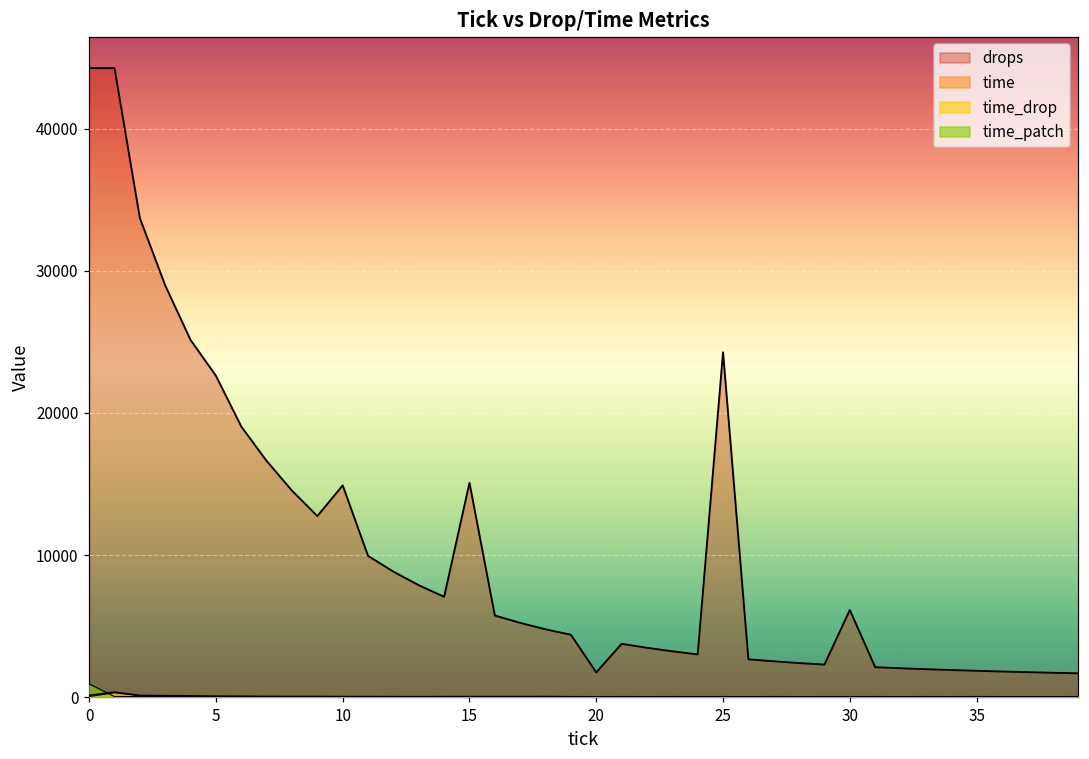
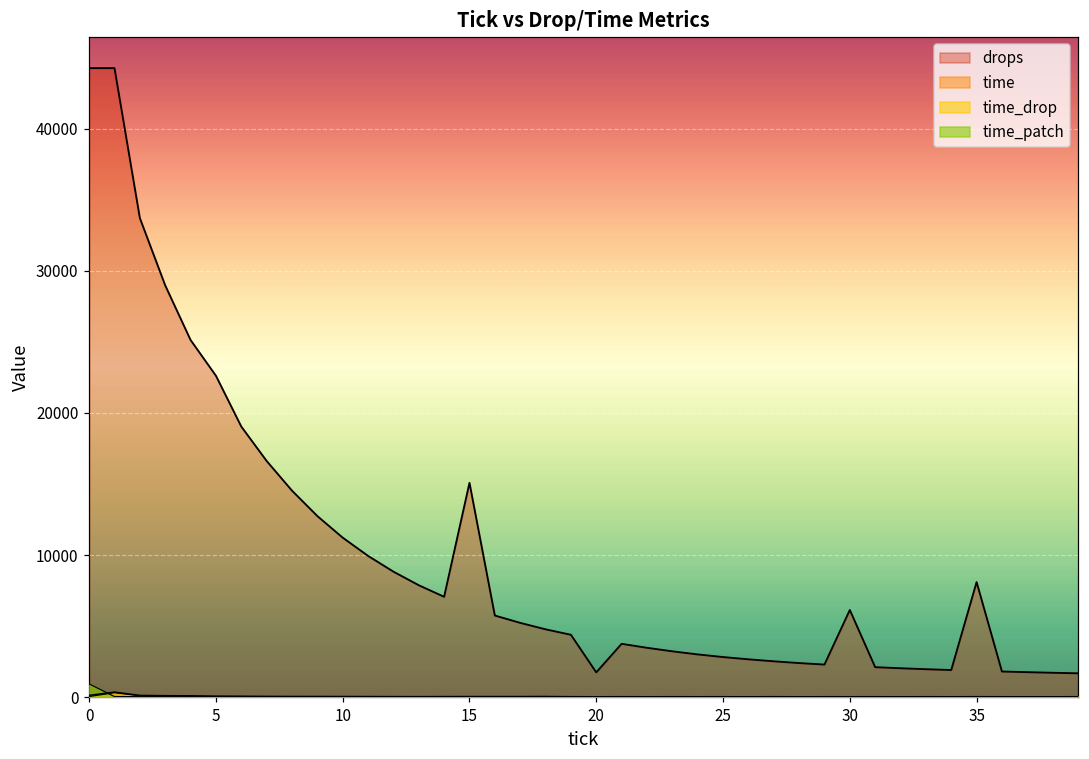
  {
    "drops": {
      "0": 44300,
      "5": 22600,
-     "10": 14900,
+     "10": 11200,
      "15": 15100,
      "20": 1700,
-     "25": 24300,
+     "25": 2800,
      "30": 6100,
-     "35": 1900
+     "35": 8100
    },
    "time_patch": {
      "0": 900
    }
  }
